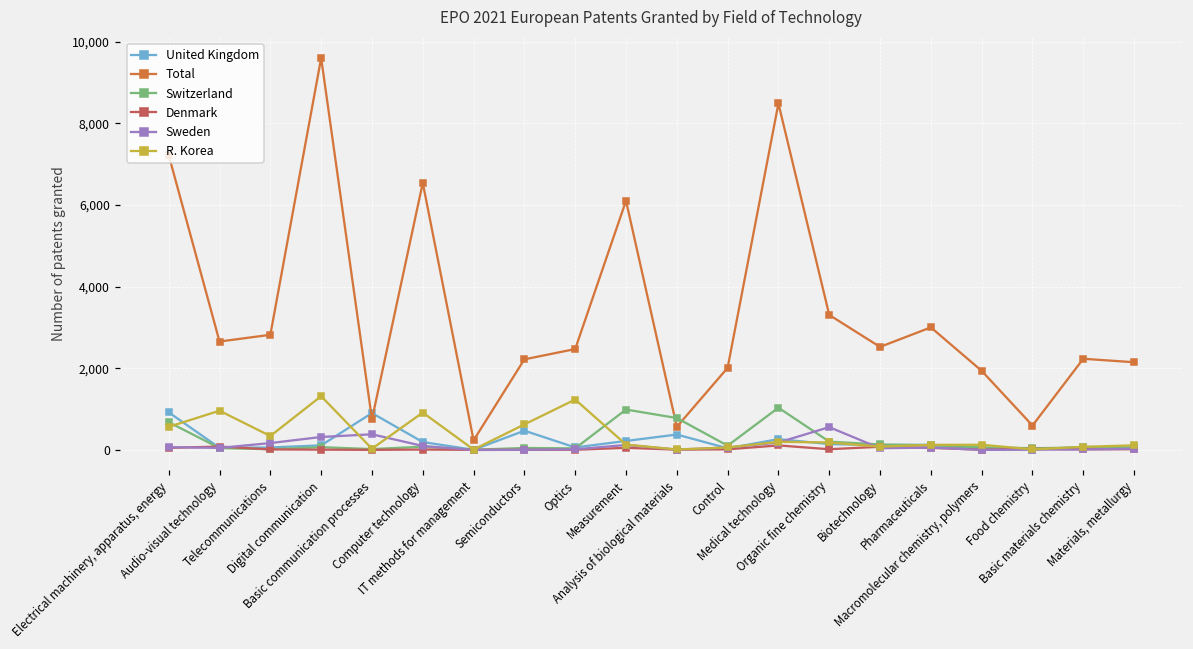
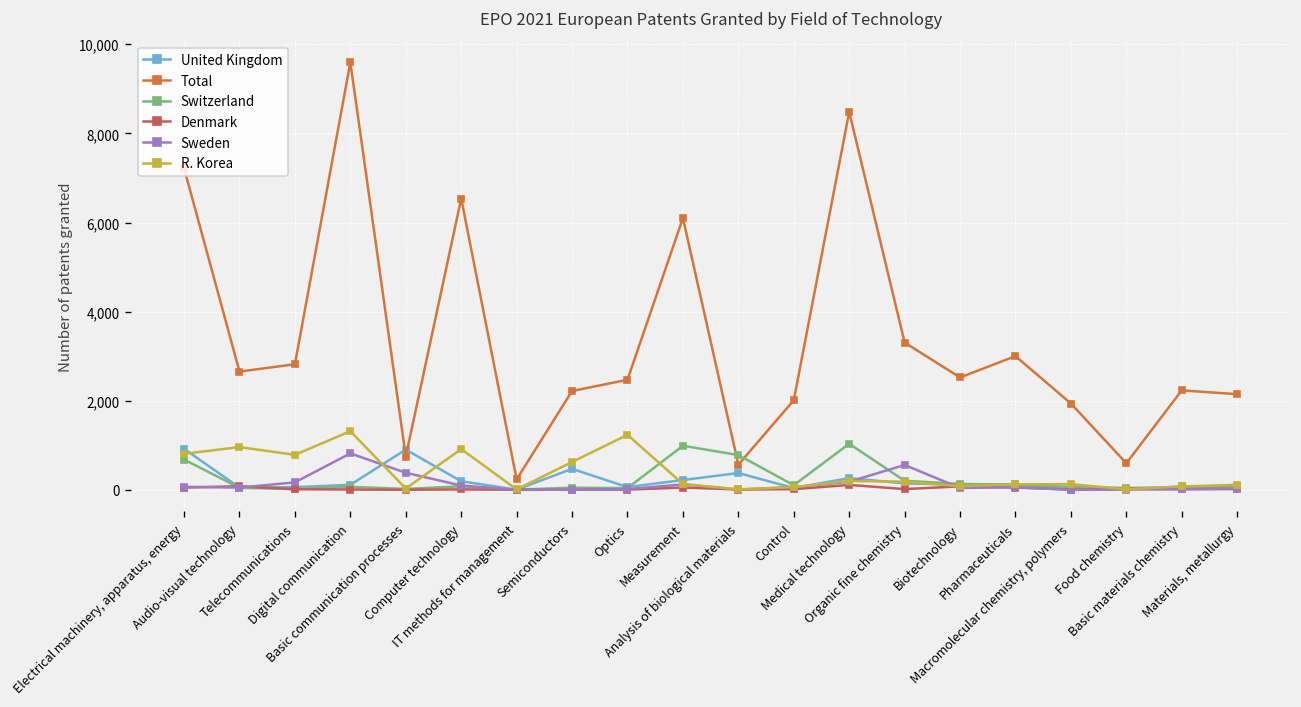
  {
    "United Kingdom": {
      "Electrical machinery, apparatus, energy": "900",
      "Basic communication processes": "900",
      "Computer technology": "200",
      "Semiconductors": "500",
      "Measurement": "200",
      "Analysis of biological materials": "400"
    },
    "Switzerland": {
      "Electrical machinery, apparatus, energy": "700",
      "Measurement": "1,000",
      "Analysis of biological materials": "800",
      "Medical technology": "1,000"
    },
    "Sweden": {
      "Telecommunications": "200",
-     "Digital communication": "300",
+     "Digital communication": "800",
      "Basic communication processes": "400",
      "Organic fine chemistry": "600"
    },
    "R. Korea": {
-     "Electrical machinery, apparatus, energy": "600",
+     "Electrical machinery, apparatus, energy": "800",
      "Audio-visual technology": "1,000",
-     "Telecommunications": "300",
+     "Telecommunications": "800",
      "Digital communication": "1,300",
      "Computer technology": "900",
      "Semiconductors": "600",
      "Optics": "1,200"
    }
  }
